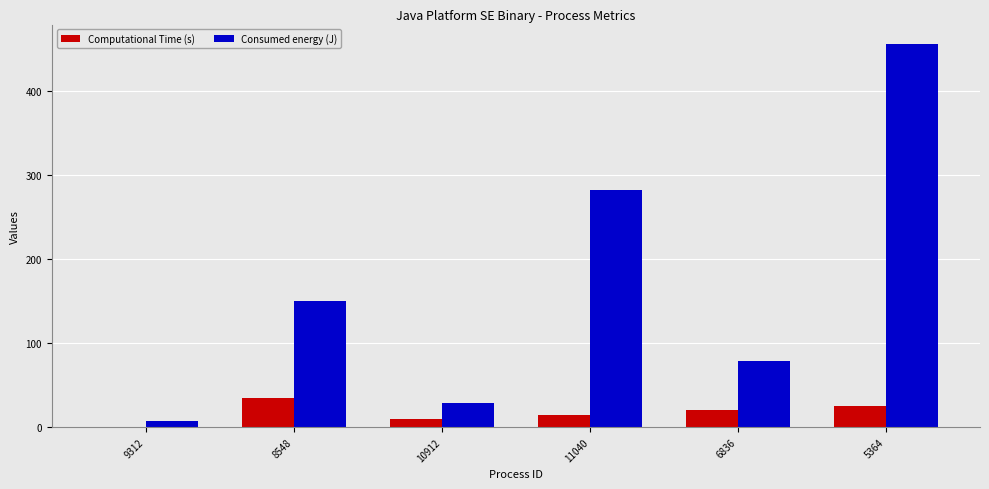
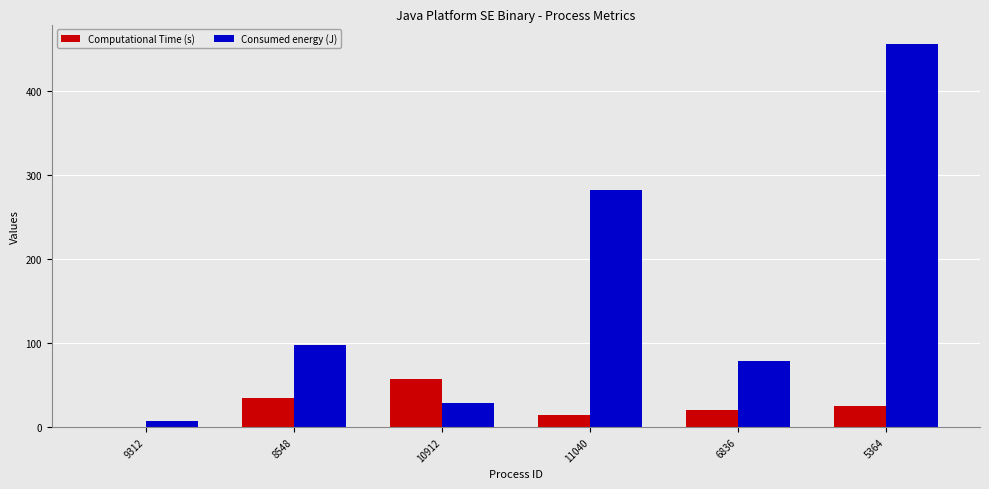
  {
    "Computational Time (s)": {
      "8548": 40,
-     "10912": 10,
+     "10912": 60,
      "11040": 10,
      "6836": 20,
      "5364": 30
    },
    "Consumed energy (J)": {
      "9312": 10,
-     "8548": 150,
+     "8548": 100,
      "10912": 30,
      "11040": 280,
      "6836": 80,
      "5364": 460
    }
  }
